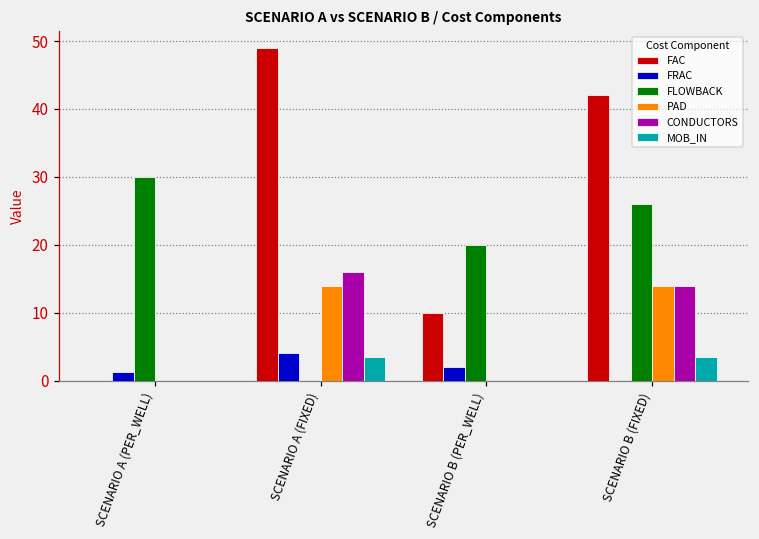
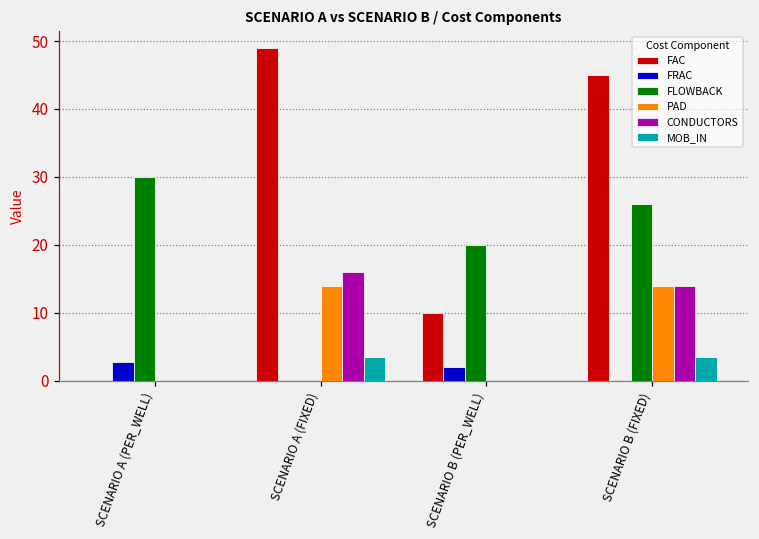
  {
    "FAC": {
      "SCENARIO A (PER_WELL)": 0,
      "SCENARIO A (FIXED)": 49,
      "SCENARIO B (PER_WELL)": 10,
-     "SCENARIO B (FIXED)": 42
+     "SCENARIO B (FIXED)": 45
    },
    "FRAC": {
-     "SCENARIO A (PER_WELL)": 1,
-     "SCENARIO A (FIXED)": 4,
+     "SCENARIO A (PER_WELL)": 3,
+     "SCENARIO A (FIXED)": 0,
      "SCENARIO B (PER_WELL)": 2,
      "SCENARIO B (FIXED)": 0
    },
    "FLOWBACK": {
      "SCENARIO A (PER_WELL)": 30,
      "SCENARIO A (FIXED)": 0,
      "SCENARIO B (PER_WELL)": 20,
      "SCENARIO B (FIXED)": 26
    },
    "PAD": {
      "SCENARIO A (PER_WELL)": 0,
      "SCENARIO A (FIXED)": 14,
      "SCENARIO B (PER_WELL)": 0,
      "SCENARIO B (FIXED)": 14
    },
    "CONDUCTORS": {
      "SCENARIO A (PER_WELL)": 0,
      "SCENARIO A (FIXED)": 16,
      "SCENARIO B (PER_WELL)": 0,
      "SCENARIO B (FIXED)": 14
    },
    "MOB_IN": {
      "SCENARIO A (PER_WELL)": 0,
      "SCENARIO A (FIXED)": 4,
      "SCENARIO B (PER_WELL)": 0,
      "SCENARIO B (FIXED)": 4
    }
  }
